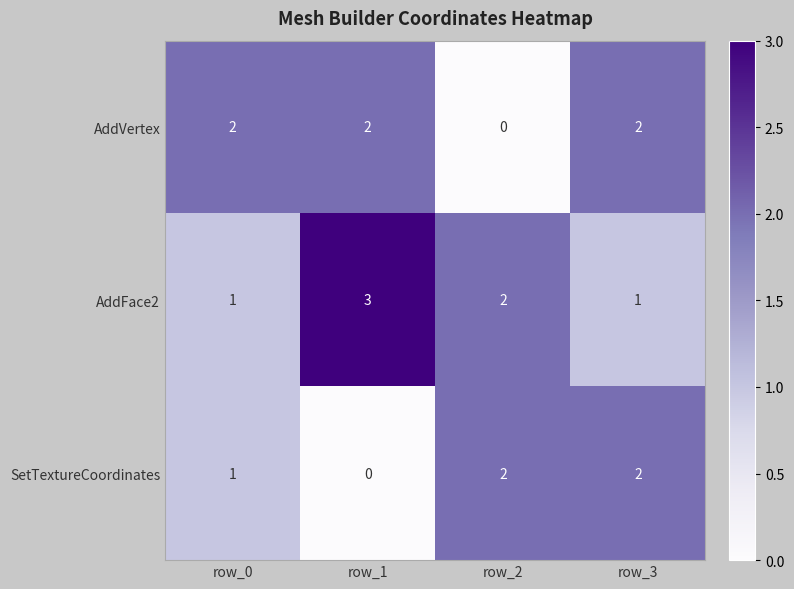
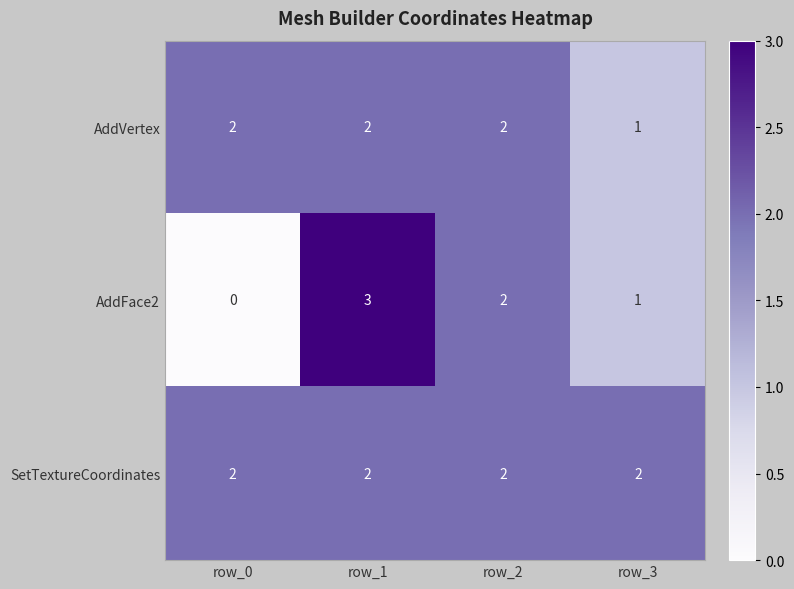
  {
    "AddVertex": {
      "row_0": 2,
      "row_1": 2,
-     "row_2": 0,
-     "row_3": 2
+     "row_2": 2,
+     "row_3": 1
    },
    "AddFace2": {
-     "row_0": 1,
+     "row_0": 0,
      "row_1": 3,
      "row_2": 2,
      "row_3": 1
    },
    "SetTextureCoordinates": {
-     "row_0": 1,
-     "row_1": 0,
+     "row_0": 2,
+     "row_1": 2,
      "row_2": 2,
      "row_3": 2
    }
  }
